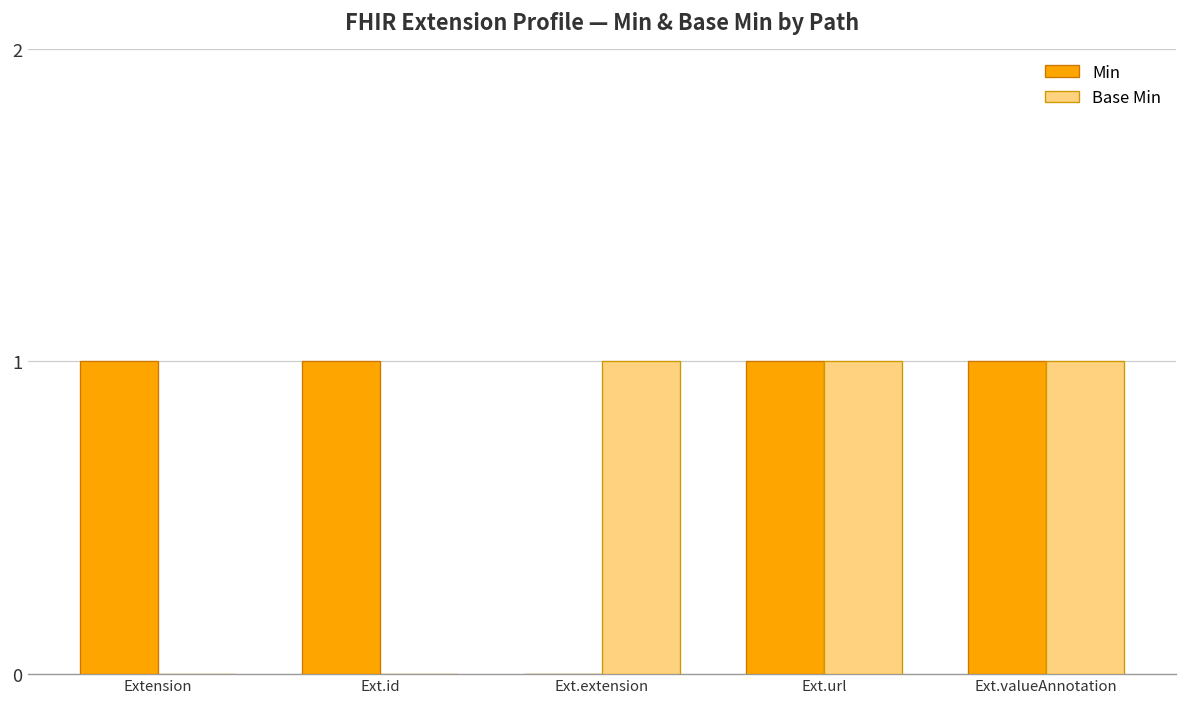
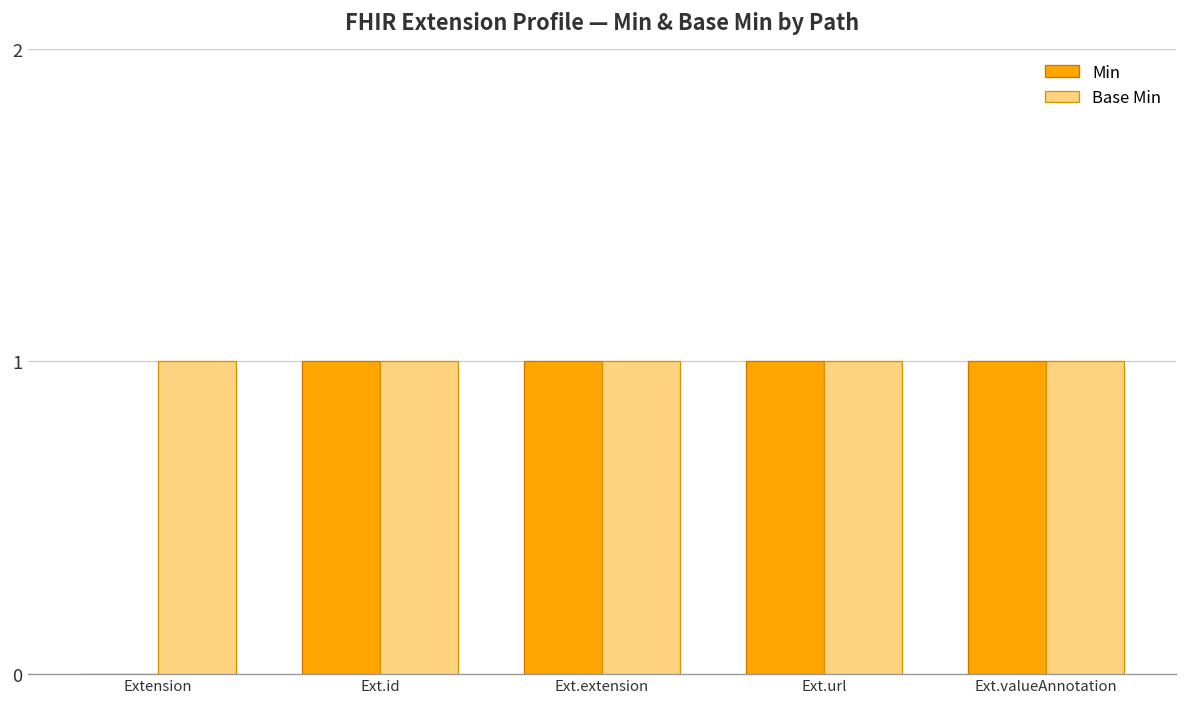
  {
    "Min": {
-     "Extension": 1,
+     "Extension": 0,
      "Ext.id": 1,
-     "Ext.extension": 0,
+     "Ext.extension": 1,
      "Ext.url": 1,
      "Ext.valueAnnotation": 1
    },
    "Base Min": {
-     "Extension": 0,
-     "Ext.id": 0,
+     "Extension": 1,
+     "Ext.id": 1,
      "Ext.extension": 1,
      "Ext.url": 1,
      "Ext.valueAnnotation": 1
    }
  }
